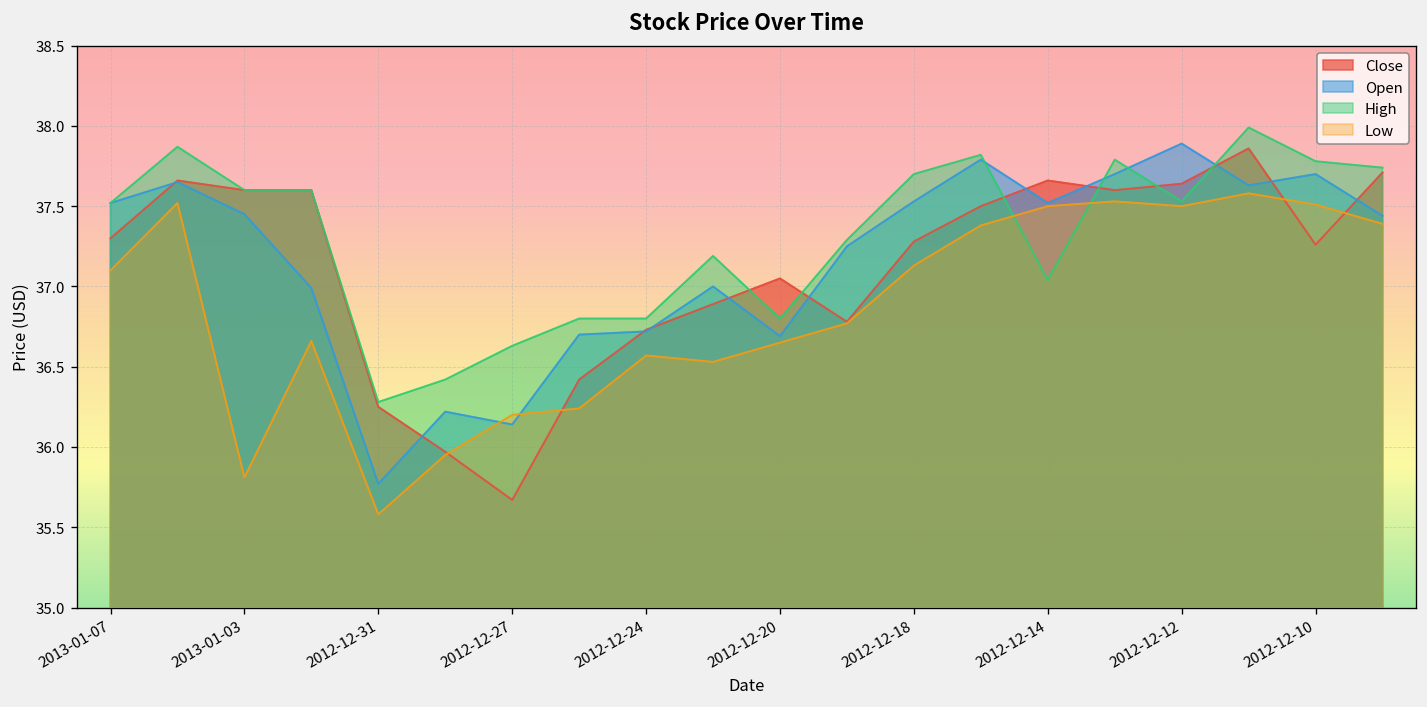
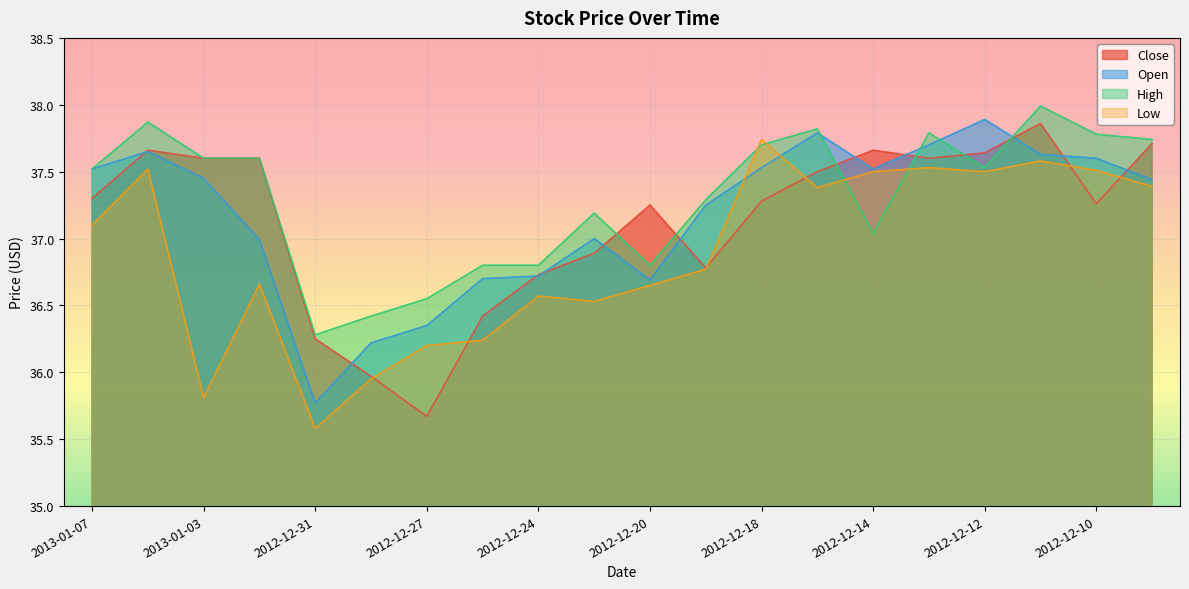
  {
    "Close": {
      "2013-01-07": 37.30,
      "2012-12-31": 36.25,
      "2012-12-27": 35.67,
-     "2012-12-20": 37.05,
+     "2012-12-20": 37.25,
      "2012-12-18": 37.28,
      "2012-12-14": 37.66,
      "2012-12-12": 37.64,
      "2012-12-10": 37.26
    },
    "Open": {
      "2013-01-03": 37.45,
      "2012-12-31": 35.77,
-     "2012-12-27": 36.14,
+     "2012-12-27": 36.35,
      "2012-12-20": 36.69,
      "2012-12-18": 37.53,
      "2012-12-14": 37.52,
      "2012-12-12": 37.89,
-     "2012-12-10": 37.7
+     "2012-12-10": 37.6
    },
    "High": {
      "2012-12-31": 36.28,
-     "2012-12-27": 36.63,
+     "2012-12-27": 36.55,
      "2012-12-24": 36.80,
      "2012-12-20": 36.80,
      "2012-12-18": 37.70,
      "2012-12-14": 37.04,
      "2012-12-12": 37.53,
      "2012-12-10": 37.78
    },
    "Low": {
      "2013-01-07": 37.10,
      "2013-01-03": 35.81,
      "2012-12-31": 35.58,
      "2012-12-27": 36.20,
      "2012-12-24": 36.57,
      "2012-12-20": 36.65,
-     "2012-12-18": 37.13,
+     "2012-12-18": 37.74,
      "2012-12-14": 37.50,
      "2012-12-12": 37.50,
      "2012-12-10": 37.51
    }
  }
